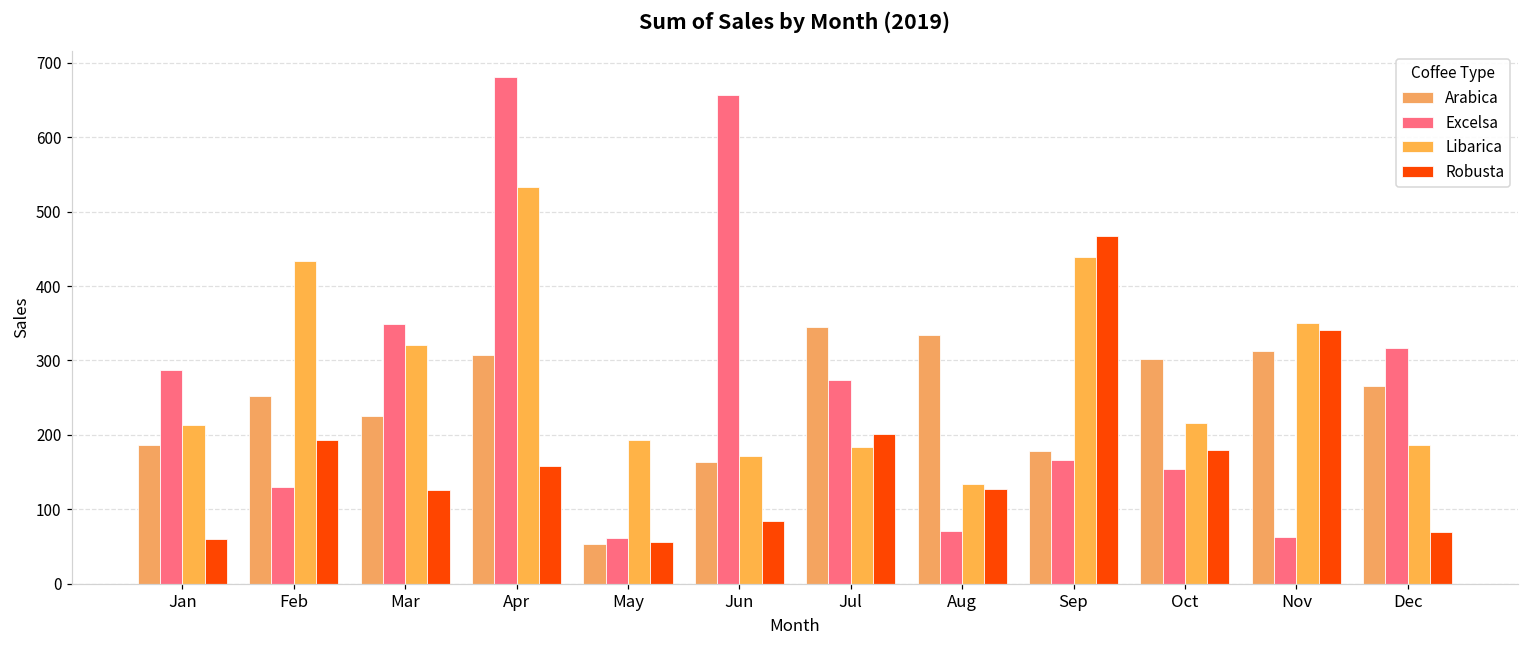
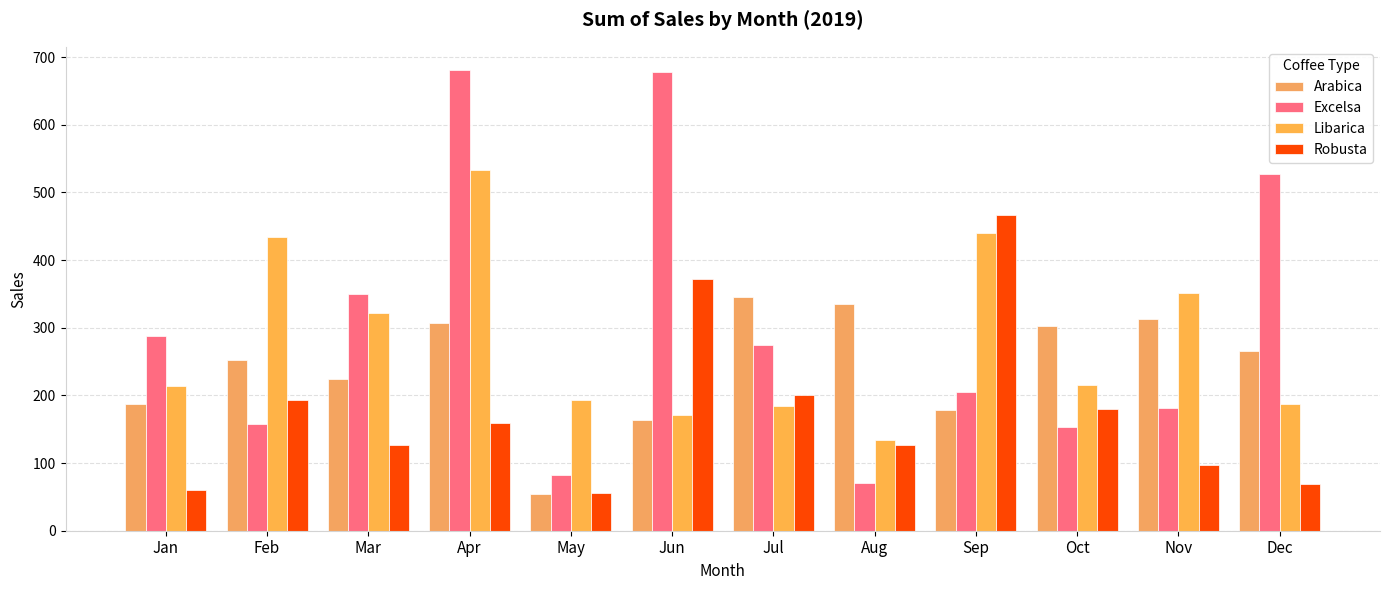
  {
    "Excelsa": {
      "Jan": 290,
-     "Feb": 130,
+     "Feb": 160,
      "Mar": 350,
      "Apr": 680,
-     "May": 60,
-     "Jun": 660,
+     "May": 80,
+     "Jun": 680,
      "Jul": 270,
      "Aug": 70,
-     "Sep": 170,
+     "Sep": 200,
      "Oct": 150,
-     "Nov": 60,
-     "Dec": 320
+     "Nov": 180,
+     "Dec": 530
    },
    "Robusta": {
      "Jan": 60,
      "Feb": 190,
      "Mar": 130,
      "Apr": 160,
      "May": 60,
-     "Jun": 80,
+     "Jun": 370,
      "Jul": 200,
      "Aug": 130,
      "Sep": 470,
      "Oct": 180,
-     "Nov": 340,
+     "Nov": 100,
      "Dec": 70
    }
  }
